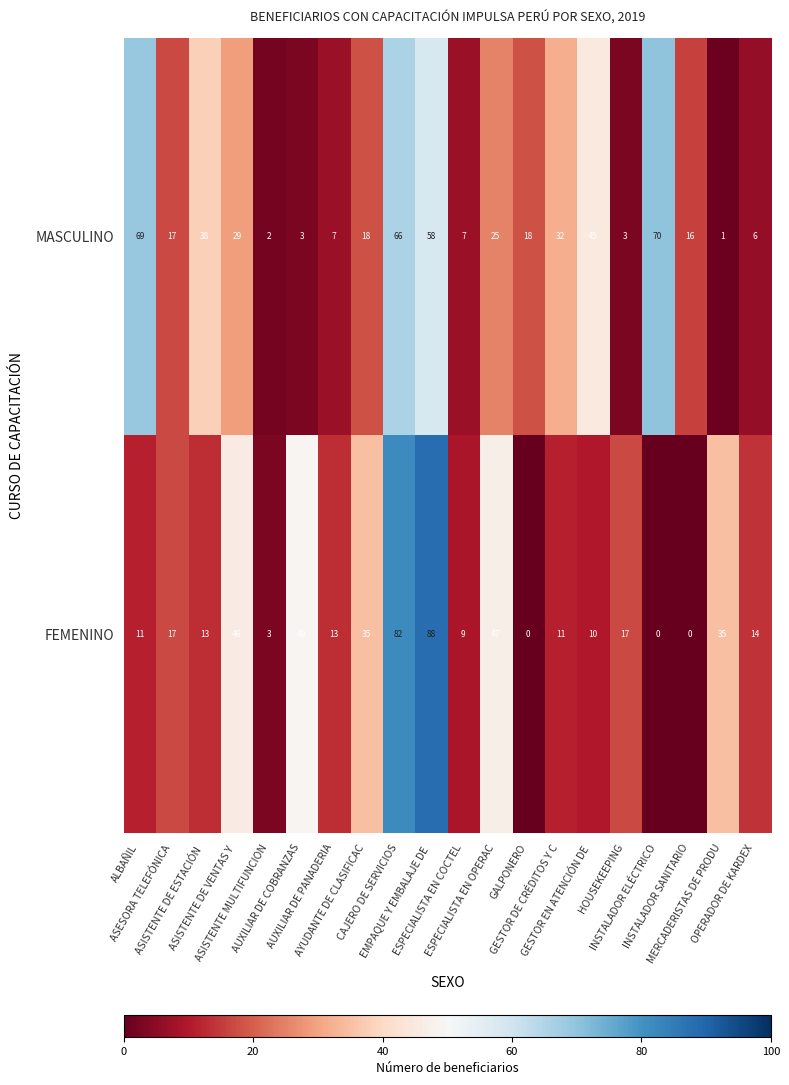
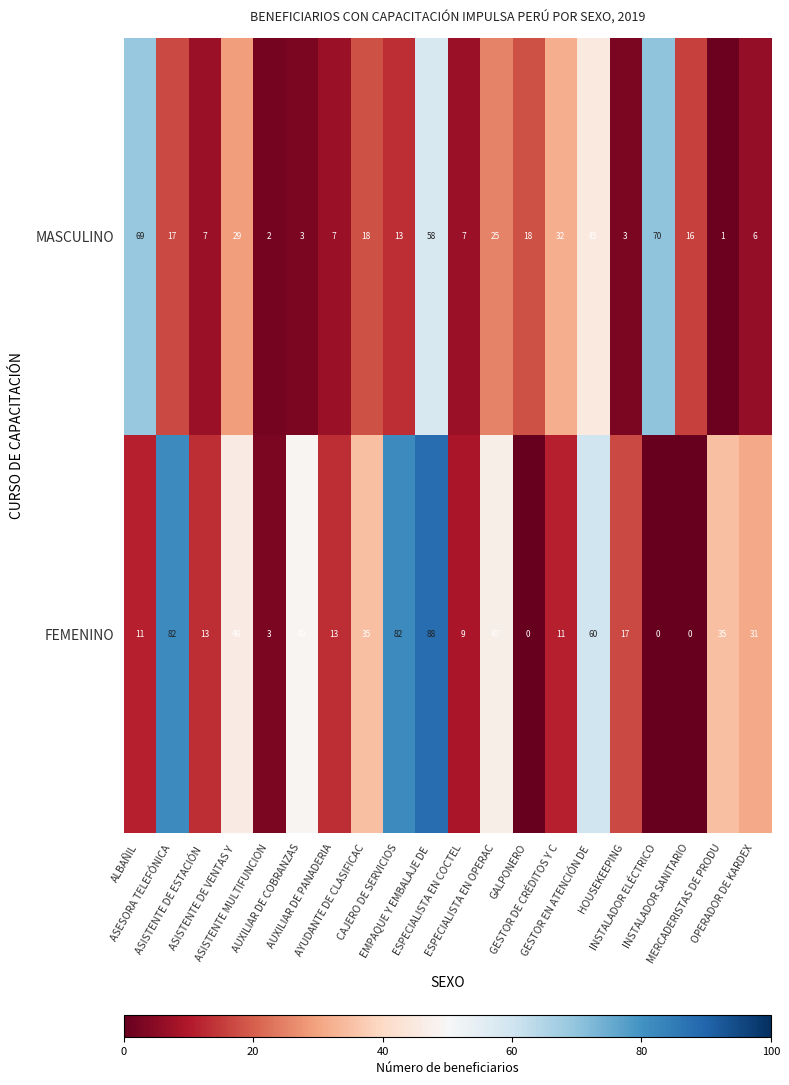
  {
    "MASCULINO": {
      "ALBAÑIL": 69,
      "ASESORA TELEFÓNICA": 17,
-     "ASISTENTE DE ESTACIÓN": 38,
+     "ASISTENTE DE ESTACIÓN": 7,
      "ASISTENTE DE VENTAS Y": 29,
      "ASISTENTE MULTIFUNCION": 2,
      "AUXILIAR DE COBRANZAS": 3,
      "AUXILIAR DE PANADERIA": 7,
      "AYUDANTE DE CLASIFICAC": 18,
-     "CAJERO DE SERVICIOS": 66,
+     "CAJERO DE SERVICIOS": 13,
      "EMPAQUE Y EMBALAJE DE": 58,
      "ESPECIALISTA EN COCTEL": 7,
      "ESPECIALISTA EN OPERAC": 25,
      "GALPONERO": 18,
      "GESTOR DE CRÉDITOS Y C": 32,
      "HOUSEKEEPING": 3,
      "INSTALADOR ELÉCTRICO": 70,
      "INSTALADOR SANITARIO": 16,
      "MERCADERISTAS DE PRODU": 1,
      "OPERADOR DE KARDEX": 6
    },
    "FEMENINO": {
      "ALBAÑIL": 11,
-     "ASESORA TELEFÓNICA": 17,
+     "ASESORA TELEFÓNICA": 82,
      "ASISTENTE DE ESTACIÓN": 13,
      "ASISTENTE MULTIFUNCION": 3,
      "AUXILIAR DE PANADERIA": 13,
      "AYUDANTE DE CLASIFICAC": 35,
      "CAJERO DE SERVICIOS": 82,
      "EMPAQUE Y EMBALAJE DE": 88,
      "ESPECIALISTA EN COCTEL": 9,
      "GALPONERO": 0,
      "GESTOR DE CRÉDITOS Y C": 11,
-     "GESTOR EN ATENCIÓN DE": 10,
+     "GESTOR EN ATENCIÓN DE": 60,
      "HOUSEKEEPING": 17,
      "INSTALADOR ELÉCTRICO": 0,
      "INSTALADOR SANITARIO": 0,
      "MERCADERISTAS DE PRODU": 35,
-     "OPERADOR DE KARDEX": 14
+     "OPERADOR DE KARDEX": 31
    }
  }
